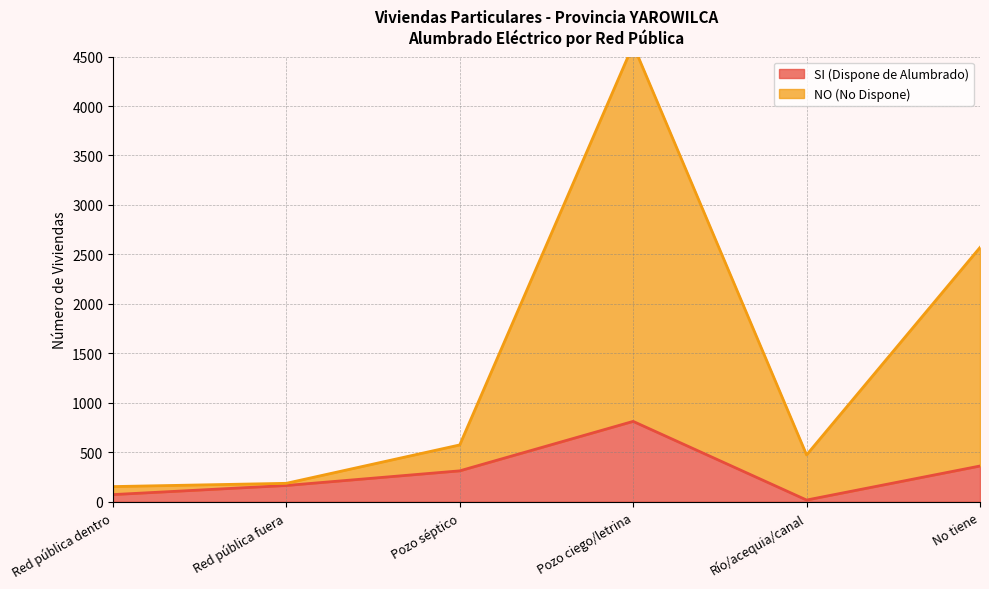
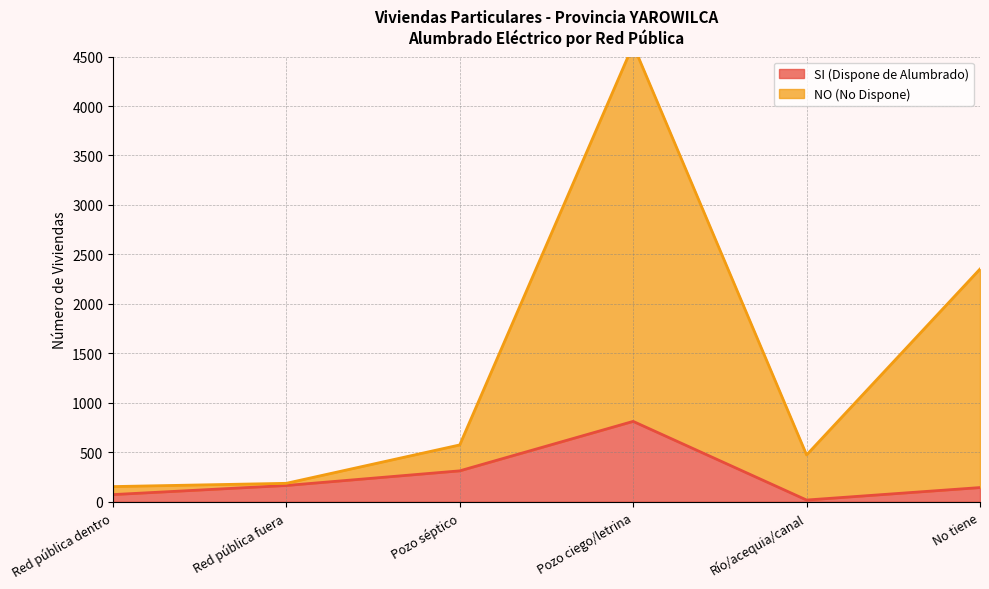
  {
    "SI (Dispone de Alumbrado)": {
      "Red pública dentro": 100,
      "Pozo séptico": 300,
      "Pozo ciego/letrina": 800,
      "Río/acequia/canal": 0,
-     "No tiene": 400
+     "No tiene": 100
    },
    "NO (No Dispone)": {
      "Red pública dentro": 100,
      "Pozo séptico": 300,
      "Río/acequia/canal": 500,
      "No tiene": 2200
    }
  }
